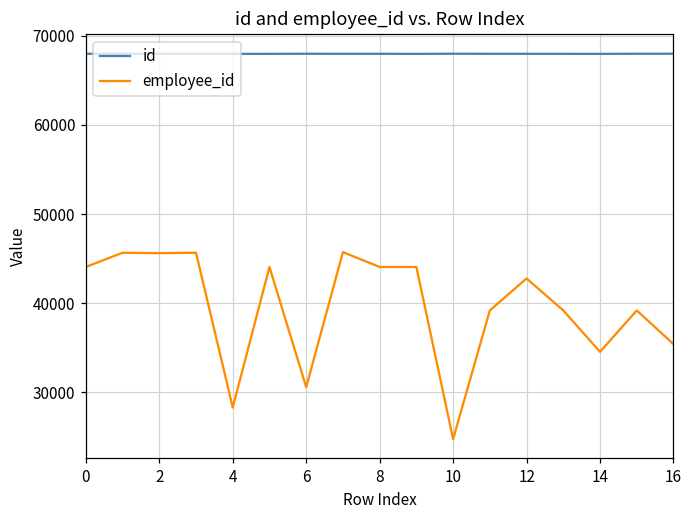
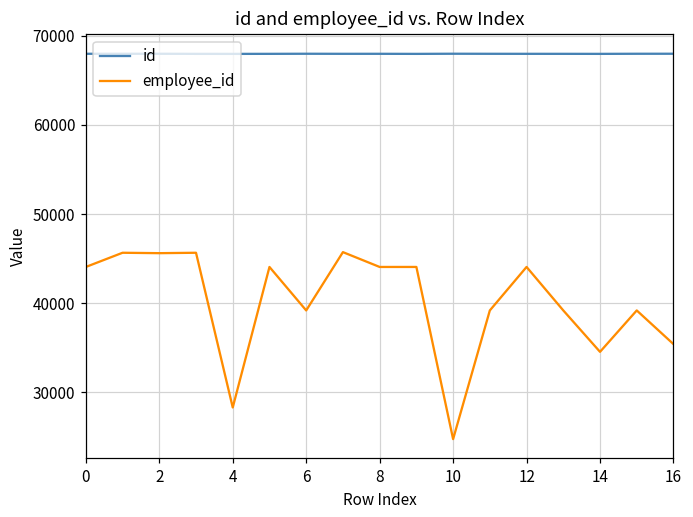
  {
    "id": {
      "0": 68000,
      "6": 68000,
      "8": 68000,
      "10": 68000,
      "12": 68000,
      "14": 68000,
      "16": 68000
    },
    "employee_id": {
      "0": 44000,
      "2": 46000,
      "4": 28000,
-     "6": 31000,
+     "6": 39000,
      "8": 44000,
      "10": 25000,
-     "12": 43000,
+     "12": 44000,
      "14": 35000,
      "16": 35000
    }
  }
